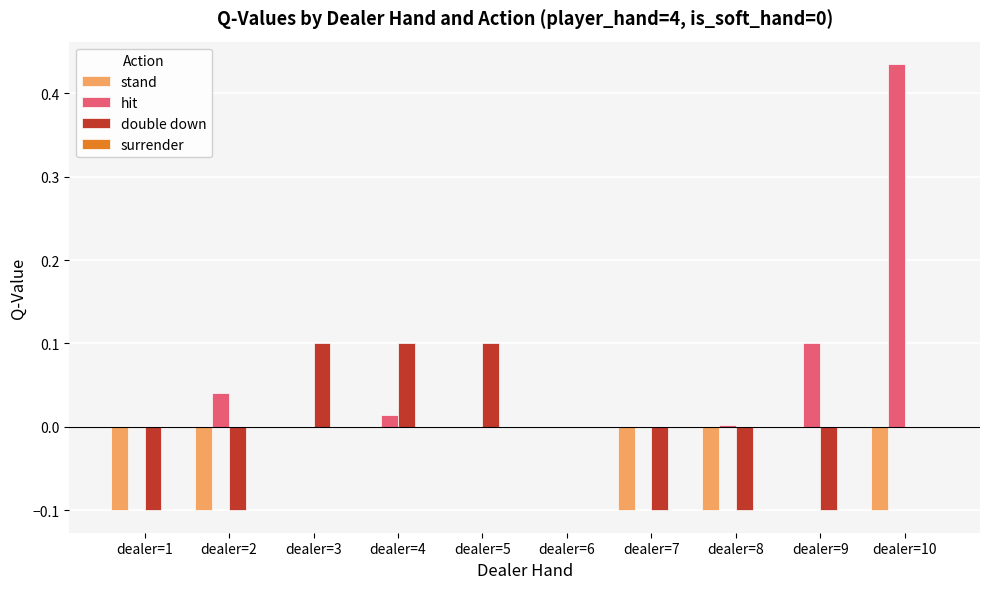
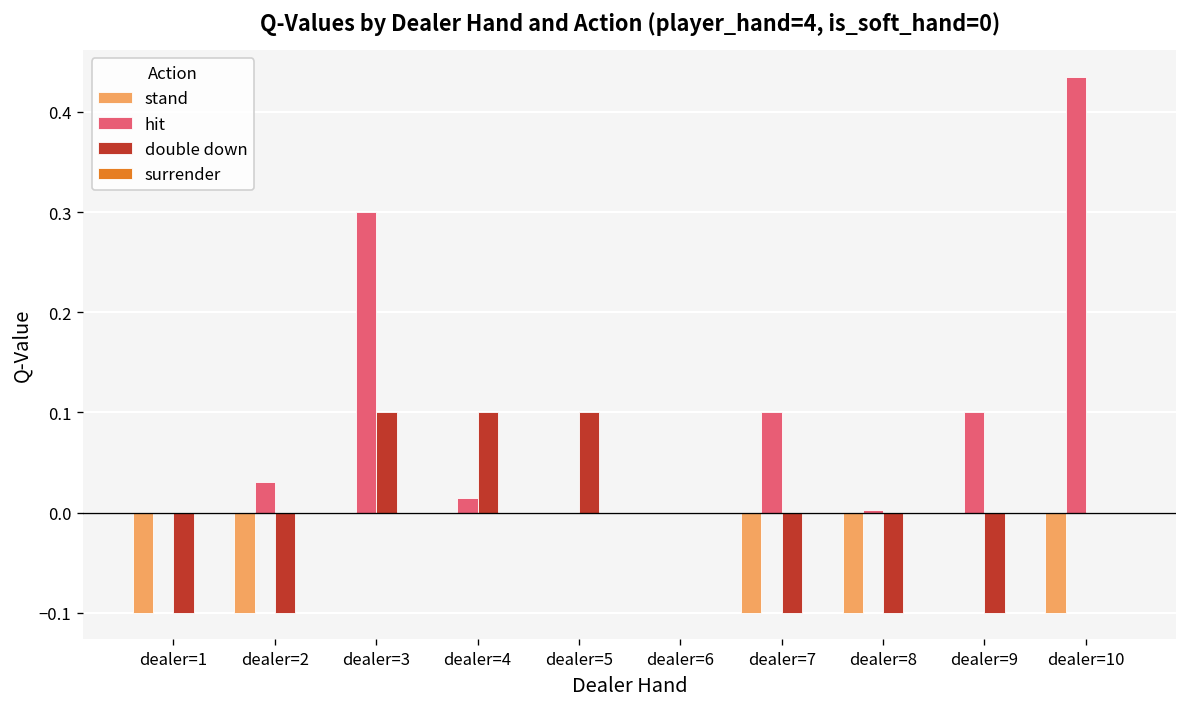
  {
    "stand": {
      "dealer=1": -0.10,
      "dealer=2": -0.10,
      "dealer=3": 0.00,
      "dealer=4": 0.00,
      "dealer=5": 0.00,
      "dealer=6": 0.00,
      "dealer=7": -0.10,
      "dealer=8": -0.10,
      "dealer=9": 0.00,
      "dealer=10": -0.10
    },
    "hit": {
      "dealer=1": 0.00,
-     "dealer=2": 0.04,
-     "dealer=3": 0.0,
+     "dealer=2": 0.03,
+     "dealer=3": 0.3,
      "dealer=4": 0.01,
      "dealer=5": 0.00,
      "dealer=6": 0.00,
-     "dealer=7": 0.0,
+     "dealer=7": 0.1,
      "dealer=9": 0.10,
      "dealer=10": 0.43
    },
    "double down": {
      "dealer=1": -0.10,
      "dealer=2": -0.10,
      "dealer=3": 0.10,
      "dealer=4": 0.10,
      "dealer=5": 0.10,
      "dealer=6": 0.00,
      "dealer=7": -0.10,
      "dealer=8": -0.10,
      "dealer=9": -0.10,
      "dealer=10": 0.00
    },
    "surrender": {
      "dealer=1": 0.00,
      "dealer=2": 0.00,
      "dealer=3": 0.00,
      "dealer=4": 0.00,
      "dealer=5": 0.00,
      "dealer=6": 0.00,
      "dealer=7": 0.00,
      "dealer=8": 0.00,
      "dealer=9": 0.00,
      "dealer=10": 0.00
    }
  }
